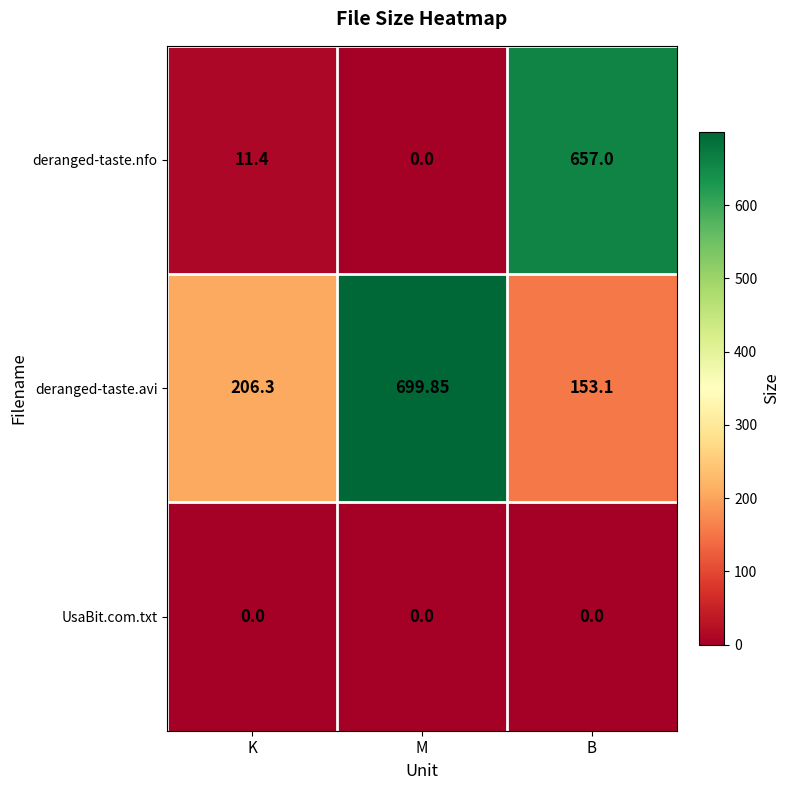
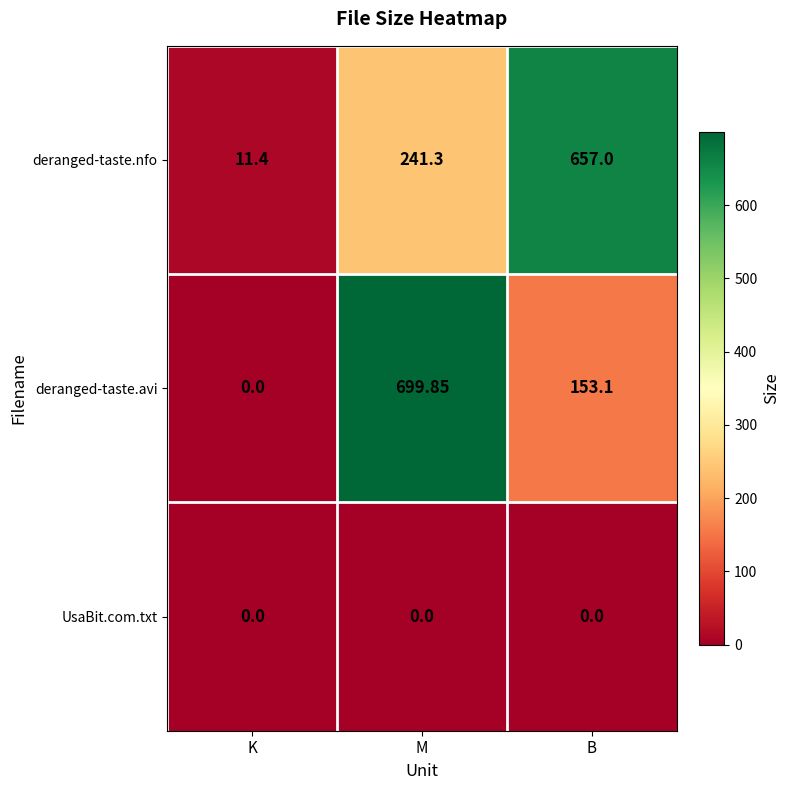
  {
    "deranged-taste.nfo": {
      "K": 11.4,
-     "M": 0.0,
+     "M": 241.3,
      "B": 657.0
    },
    "deranged-taste.avi": {
-     "K": 206.3,
+     "K": 0.0,
      "M": 699.85,
      "B": 153.1
    },
    "UsaBit.com.txt": {
      "K": 0.0,
      "M": 0.0,
      "B": 0.0
    }
  }
